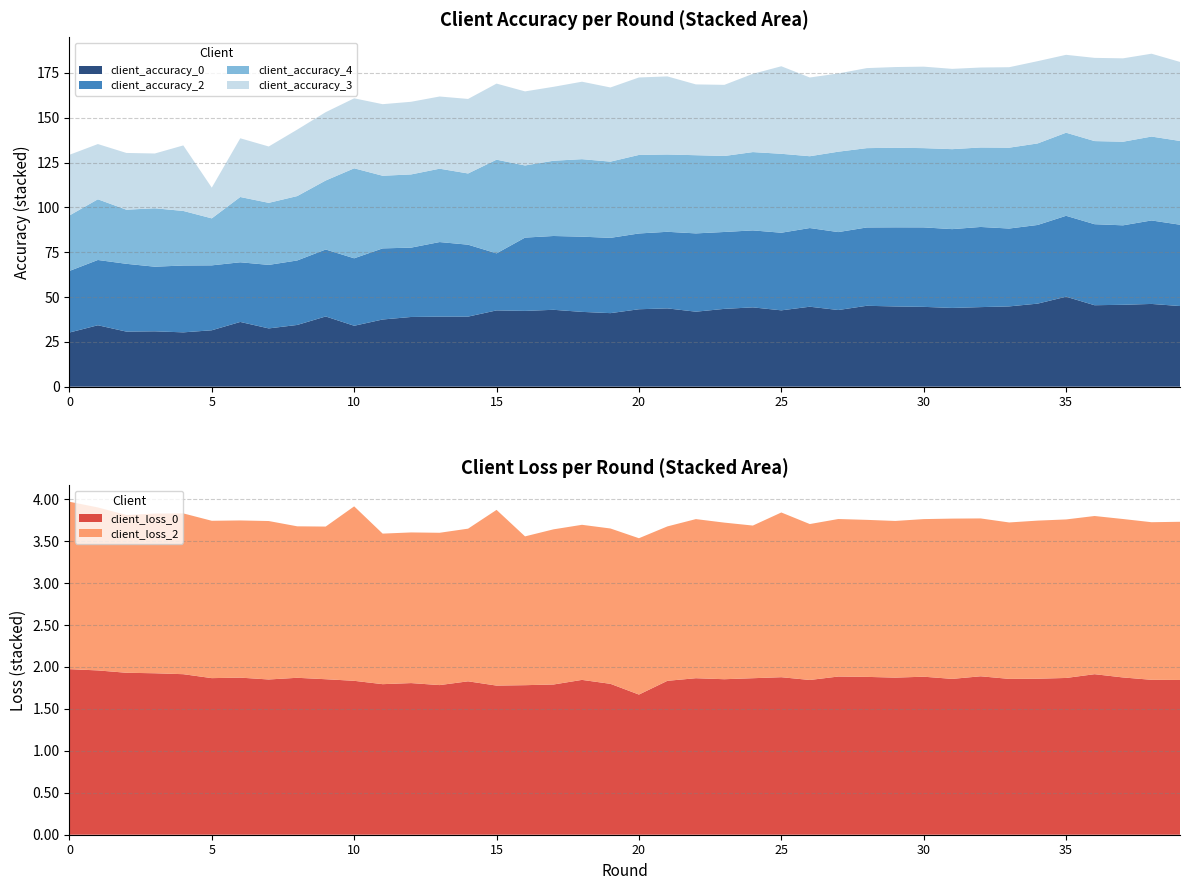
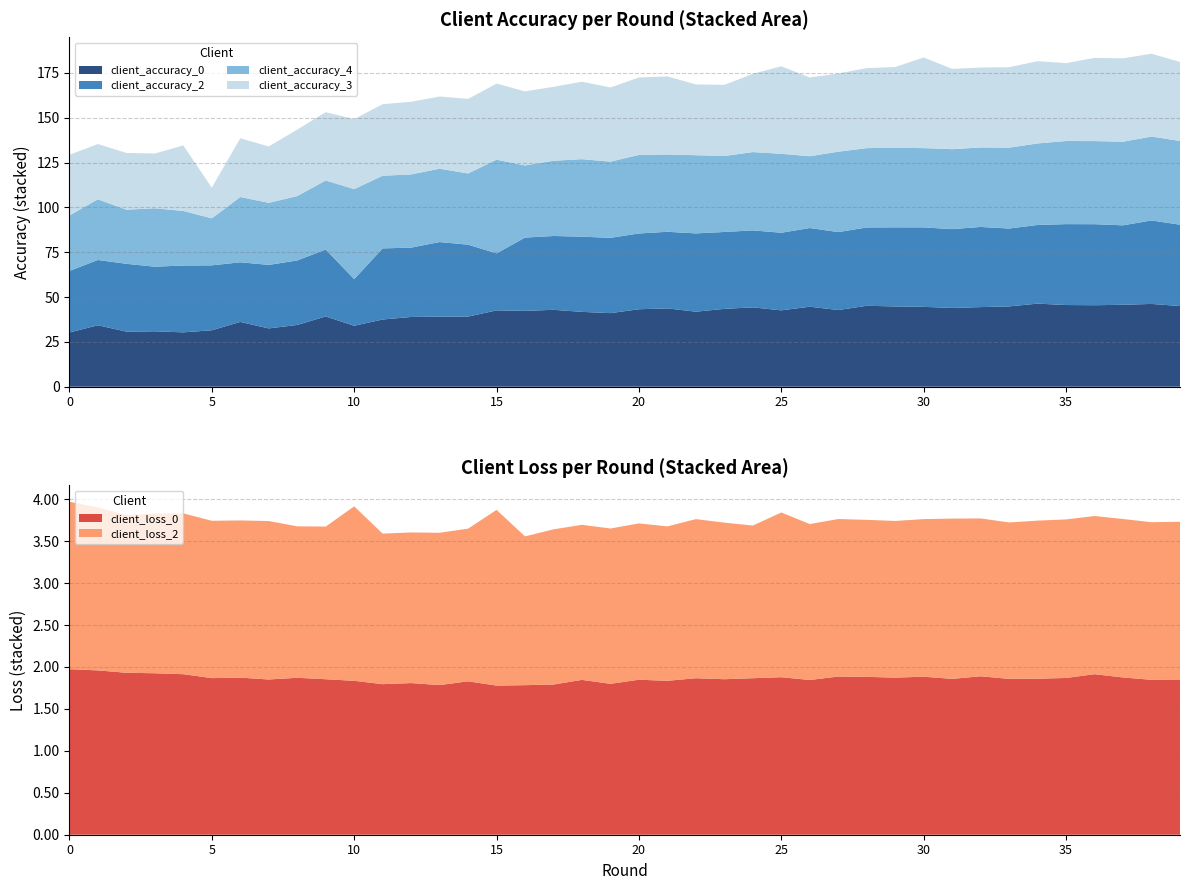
  {
    "Client Accuracy per Round (Stacked Area)": {
      "client_accuracy_0": {
        "0": 30,
        "5": 31,
        "10": 34,
        "15": 43,
        "20": 43,
        "25": 43,
        "30": 45,
-       "35": 50
+       "35": 46
      },
      "client_accuracy_2": {
        "0": 34,
        "5": 36,
-       "10": 38,
+       "10": 26,
        "15": 32,
        "20": 42,
        "25": 43,
        "30": 44,
        "35": 45
      },
      "client_accuracy_4": {
        "0": 31,
        "5": 26,
        "10": 50,
        "15": 52,
        "20": 44,
        "25": 44,
        "30": 44,
        "35": 46
      },
      "client_accuracy_3": {
        "0": 34,
        "5": 17,
        "10": 39,
        "15": 42,
        "20": 43,
        "25": 49,
-       "30": 45,
+       "30": 51,
        "35": 43
      }
    },
    "Client Loss per Round (Stacked Area)": {
      "client_loss_0": {
        "0": 2.0,
        "5": 1.9,
        "10": 1.8,
        "15": 1.8,
-       "20": 1.7,
+       "20": 1.8,
        "25": 1.9,
        "30": 1.9,
        "35": 1.9
      },
      "client_loss_2": {
        "0": 2.0,
        "5": 1.9,
        "10": 2.1,
        "15": 2.1,
        "20": 1.9,
        "25": 2.0,
        "30": 1.9,
        "35": 1.9
      }
    }
  }
